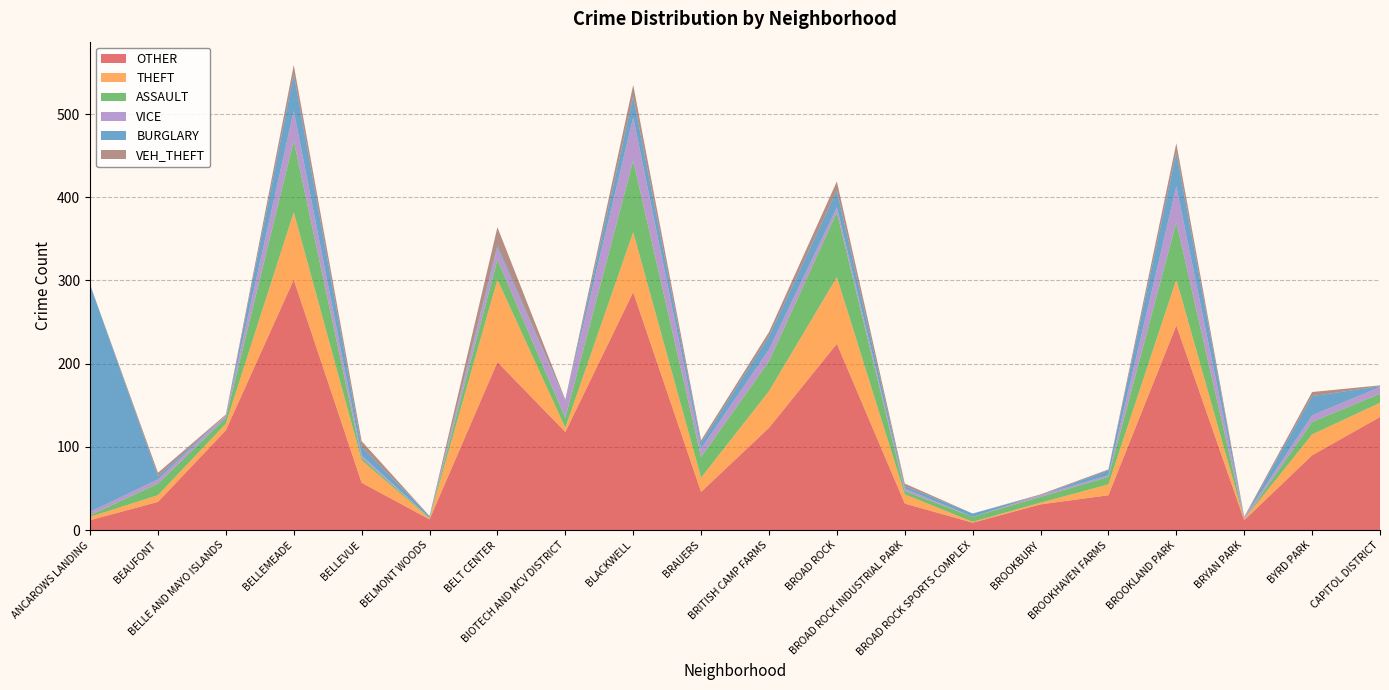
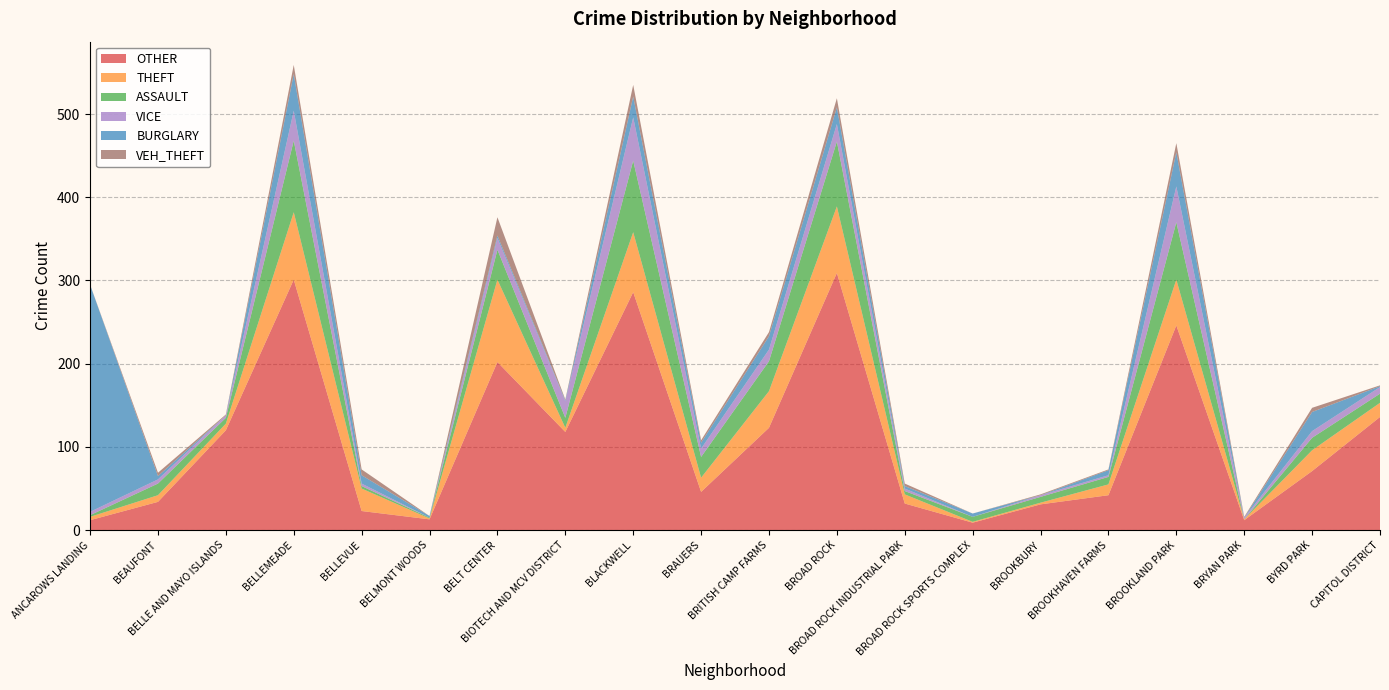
  {
    "OTHER": {
      "ANCAROWS LANDING": 10,
      "BEAUFONT": 30,
      "BELLE AND MAYO ISLANDS": 120,
      "BELLEMEADE": 300,
-     "BELLEVUE": 60,
+     "BELLEVUE": 20,
      "BELT CENTER": 200,
      "BIOTECH AND MCV DISTRICT": 120,
      "BLACKWELL": 290,
      "BRAUERS": 50,
      "BRITISH CAMP FARMS": 120,
-     "BROAD ROCK": 220,
+     "BROAD ROCK": 310,
      "BROAD ROCK INDUSTRIAL PARK": 30,
      "BROOKHAVEN FARMS": 40,
      "BROOKLAND PARK": 250,
-     "BYRD PARK": 90,
+     "BYRD PARK": 70,
      "CAPITOL DISTRICT": 140
    },
    "THEFT": {
      "BEAUFONT": 10,
      "BELLE AND MAYO ISLANDS": 10,
      "BELLEMEADE": 80,
      "BELT CENTER": 100,
      "BIOTECH AND MCV DISTRICT": 10,
      "BLACKWELL": 70,
      "BRAUERS": 20,
      "BRITISH CAMP FARMS": 40,
      "BROAD ROCK": 80,
      "BROAD ROCK INDUSTRIAL PARK": 10,
      "BROOKHAVEN FARMS": 10,
      "BROOKLAND PARK": 60,
      "BYRD PARK": 30,
      "CAPITOL DISTRICT": 20
    },
    "ASSAULT": {
      "BEAUFONT": 10,
      "BELLEMEADE": 90,
-     "BELT CENTER": 20,
+     "BELT CENTER": 40,
      "BIOTECH AND MCV DISTRICT": 10,
      "BLACKWELL": 90,
      "BRAUERS": 30,
      "BRITISH CAMP FARMS": 40,
      "BROAD ROCK": 80,
      "BROOKLAND PARK": 70,
      "BYRD PARK": 20,
      "CAPITOL DISTRICT": 10
    },
    "VICE": {
      "ANCAROWS LANDING": 0,
      "BEAUFONT": 10,
      "BELLEMEADE": 40,
      "BLACKWELL": 50,
      "BRAUERS": 10,
      "BRITISH CAMP FARMS": 10,
-     "BROAD ROCK": 10,
+     "BROAD ROCK": 20,
      "BROOKLAND PARK": 40,
      "BYRD PARK": 10
    },
    "BURGLARY": {
      "BEAUFONT": 0,
      "BELLEMEADE": 40,
      "BELLEVUE": 10,
      "BLACKWELL": 30,
      "BRITISH CAMP FARMS": 20,
      "BROAD ROCK": 20,
      "BROOKLAND PARK": 40,
      "BYRD PARK": 20
    },
    "VEH_THEFT": {
      "BEAUFONT": 0,
      "BELLEMEADE": 10,
      "BELLEVUE": 10,
      "BELT CENTER": 20,
      "BLACKWELL": 10,
      "BRITISH CAMP FARMS": 10,
      "BROAD ROCK": 10,
      "BROOKLAND PARK": 10,
      "BYRD PARK": 10
    }
  }
